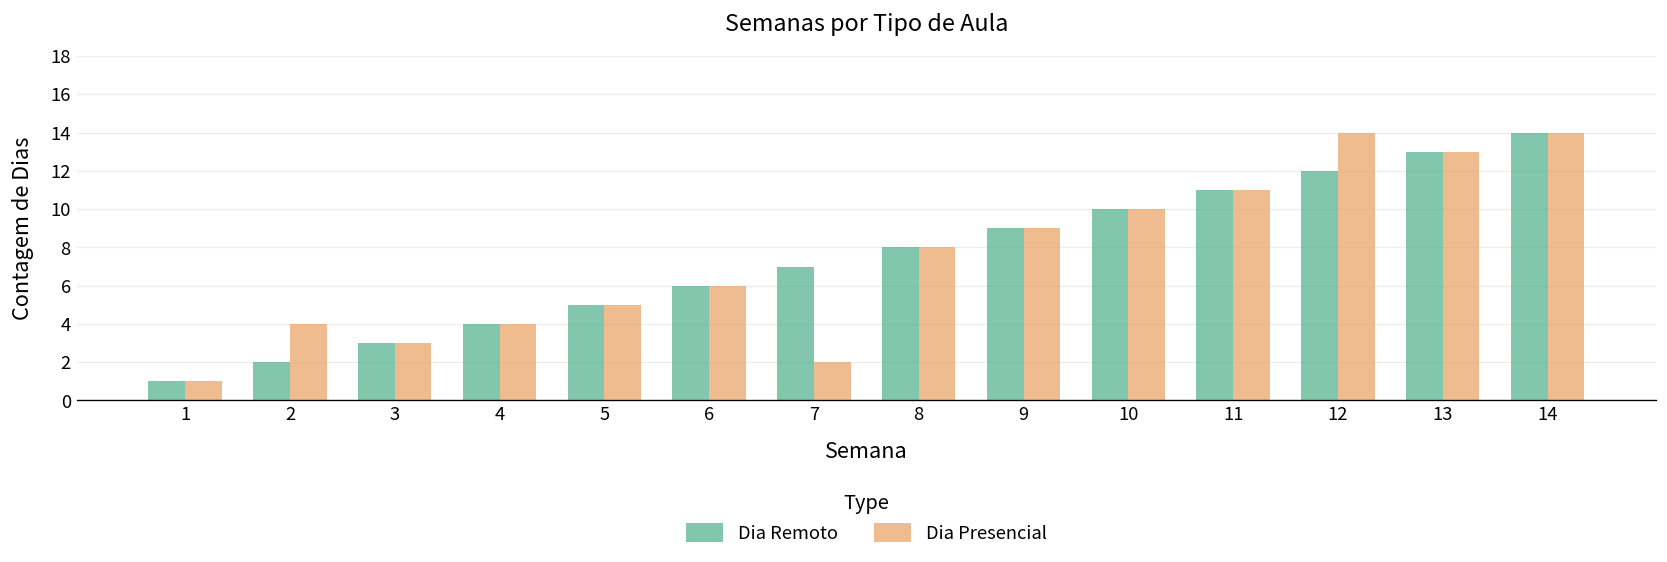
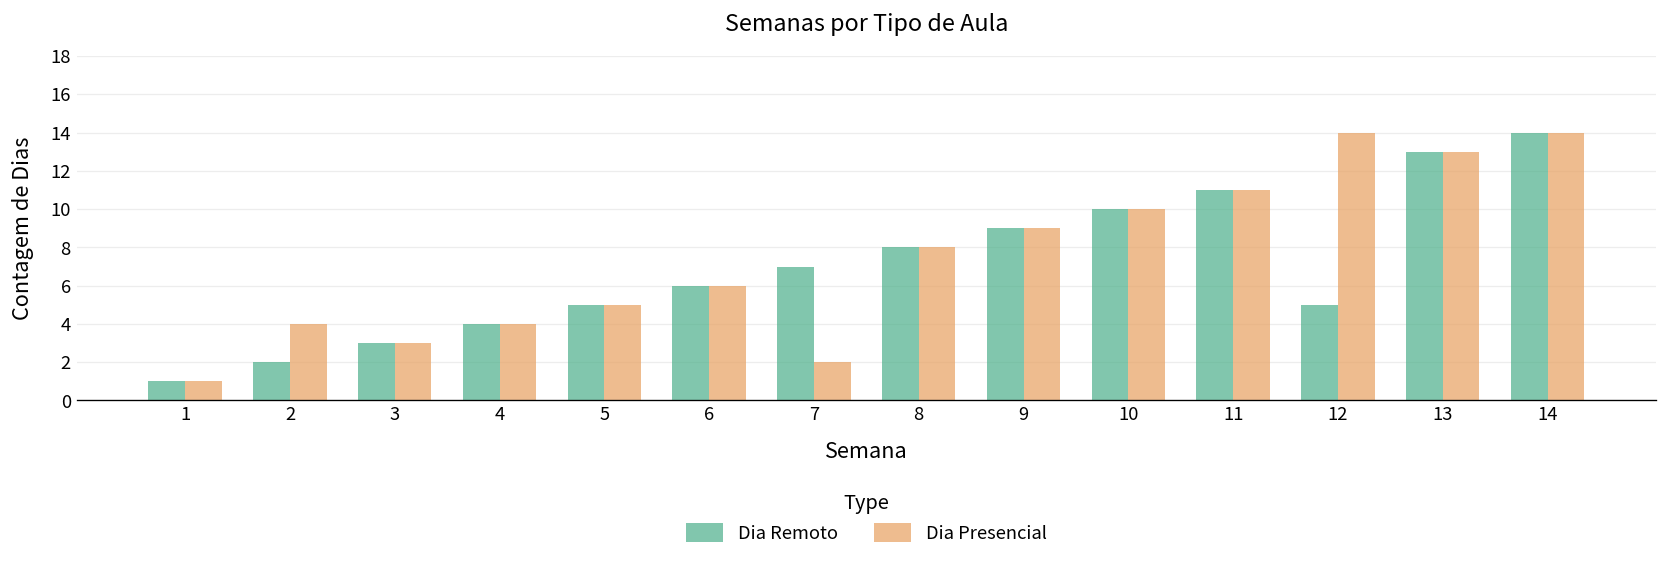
  {
    "Dia Remoto": {
      "1": 1,
      "2": 2,
      "3": 3,
      "4": 4,
      "5": 5,
      "6": 6,
      "7": 7,
      "8": 8,
      "9": 9,
      "10": 10,
      "11": 11,
-     "12": 12,
+     "12": 5,
      "13": 13,
      "14": 14
    },
    "Dia Presencial": {
      "1": 1,
      "2": 4,
      "3": 3,
      "4": 4,
      "5": 5,
      "6": 6,
      "7": 2,
      "8": 8,
      "9": 9,
      "10": 10,
      "11": 11,
      "12": 14,
      "13": 13,
      "14": 14
    }
  }
